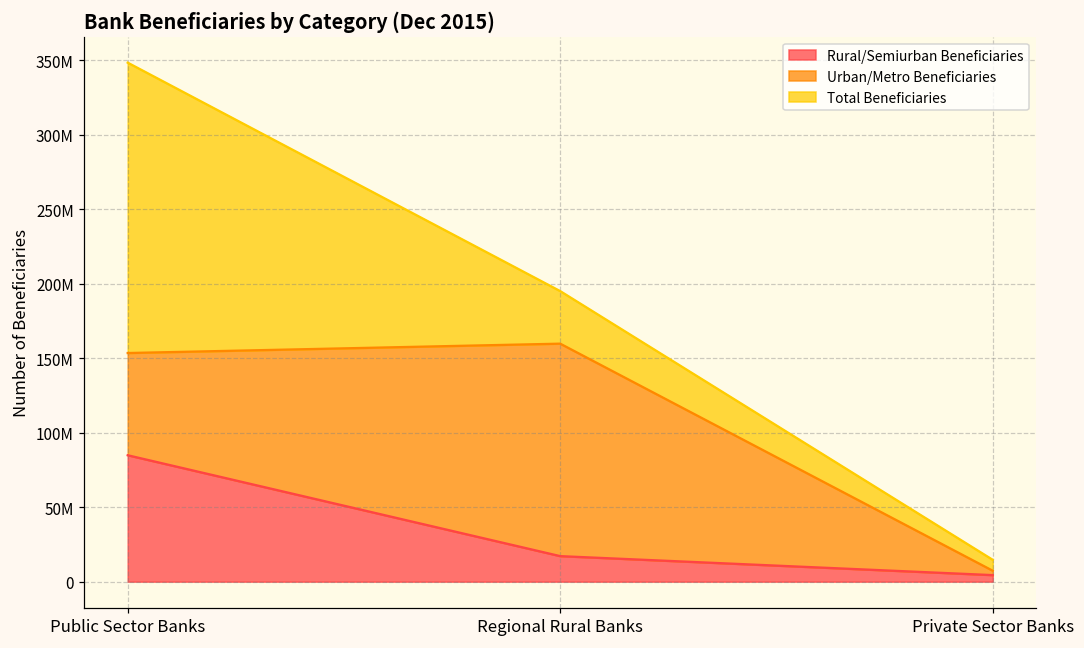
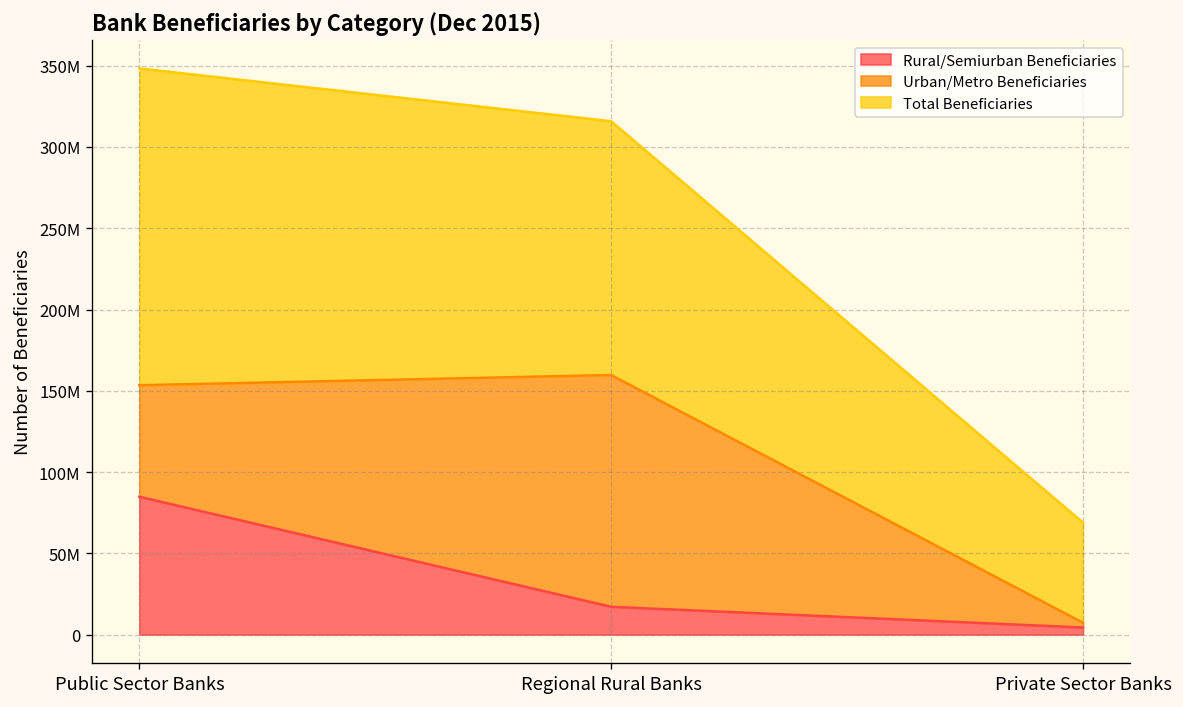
  {
    "Rural/Semiurban Beneficiaries": {
      "Public Sector Banks": 85000000,
      "Regional Rural Banks": 17000000,
      "Private Sector Banks": 4000000
    },
    "Urban/Metro Beneficiaries": {
      "Public Sector Banks": 69000000,
      "Regional Rural Banks": 143000000,
      "Private Sector Banks": 3000000
    },
    "Total Beneficiaries": {
      "Public Sector Banks": 195000000,
-     "Regional Rural Banks": 35000000,
-     "Private Sector Banks": 7000000
+     "Regional Rural Banks": 156000000,
+     "Private Sector Banks": 62000000
    }
  }
